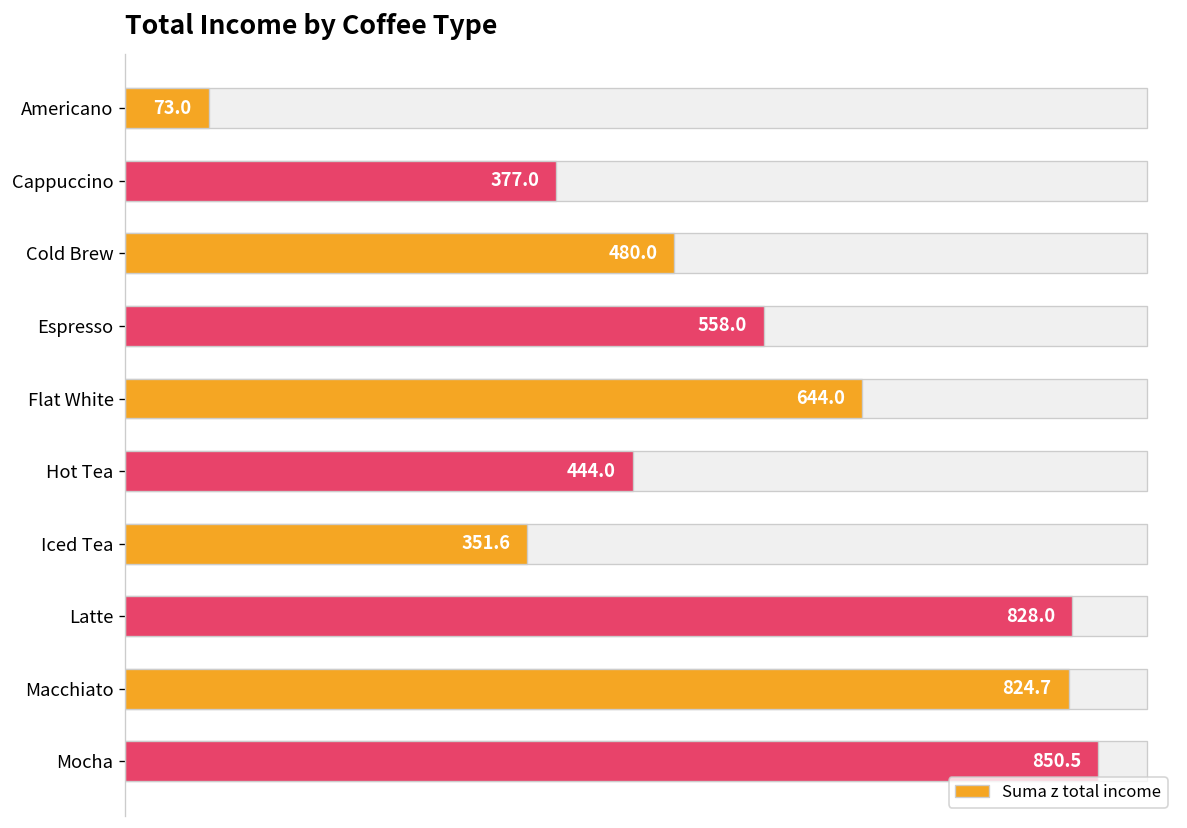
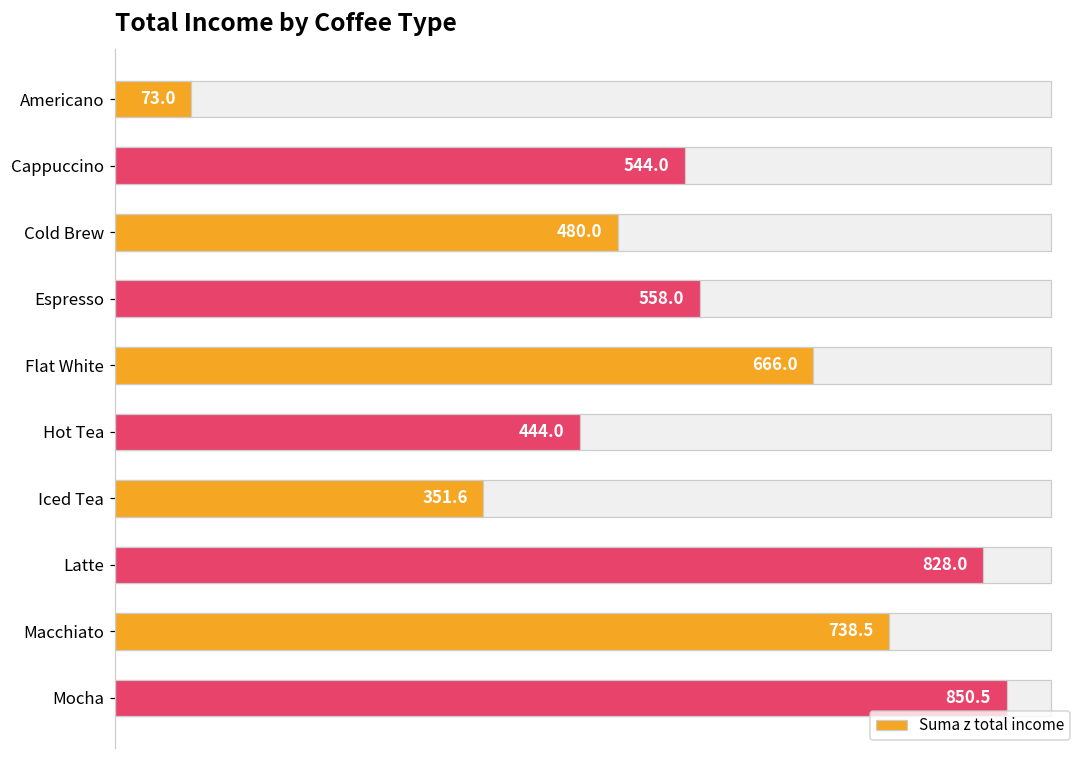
  {
    "Suma z total income": {
-     "Cappuccino": 377.0,
-     "Flat White": 644.0,
-     "Macchiato": 824.7
+     "Cappuccino": 544.0,
+     "Flat White": 666.0,
+     "Macchiato": 738.5
    }
  }
